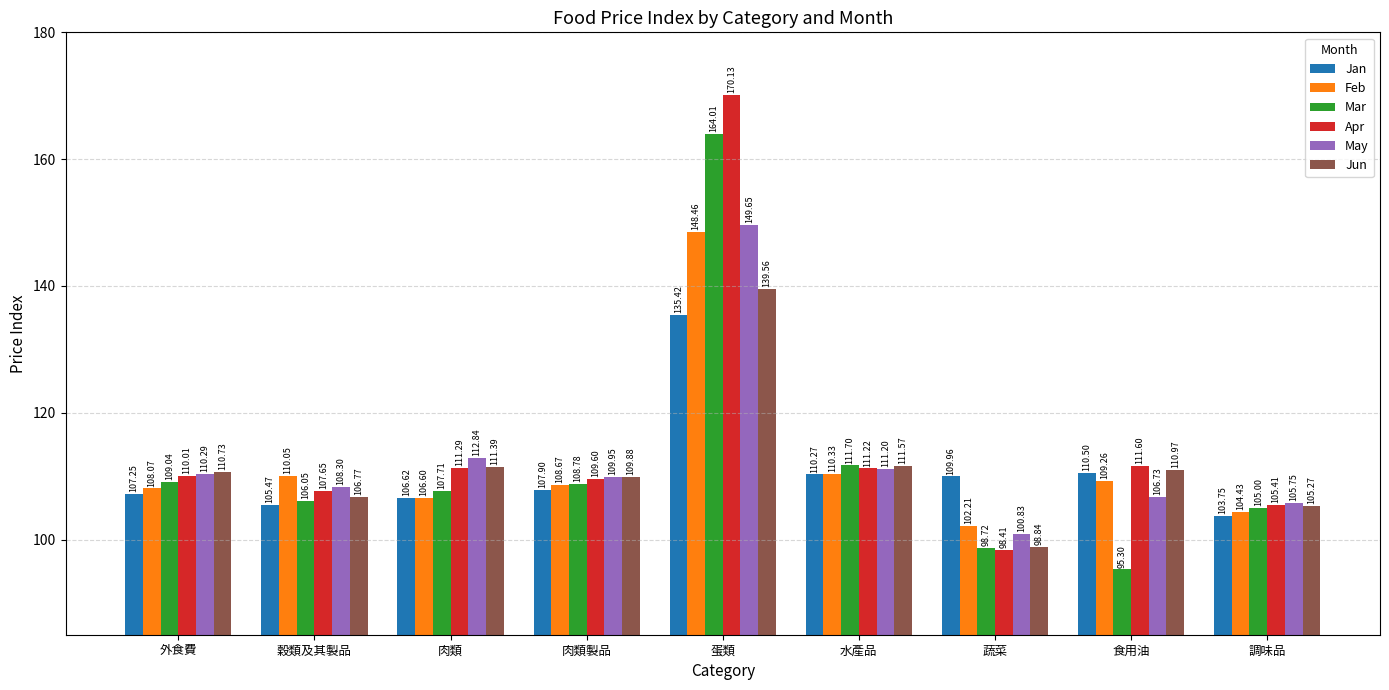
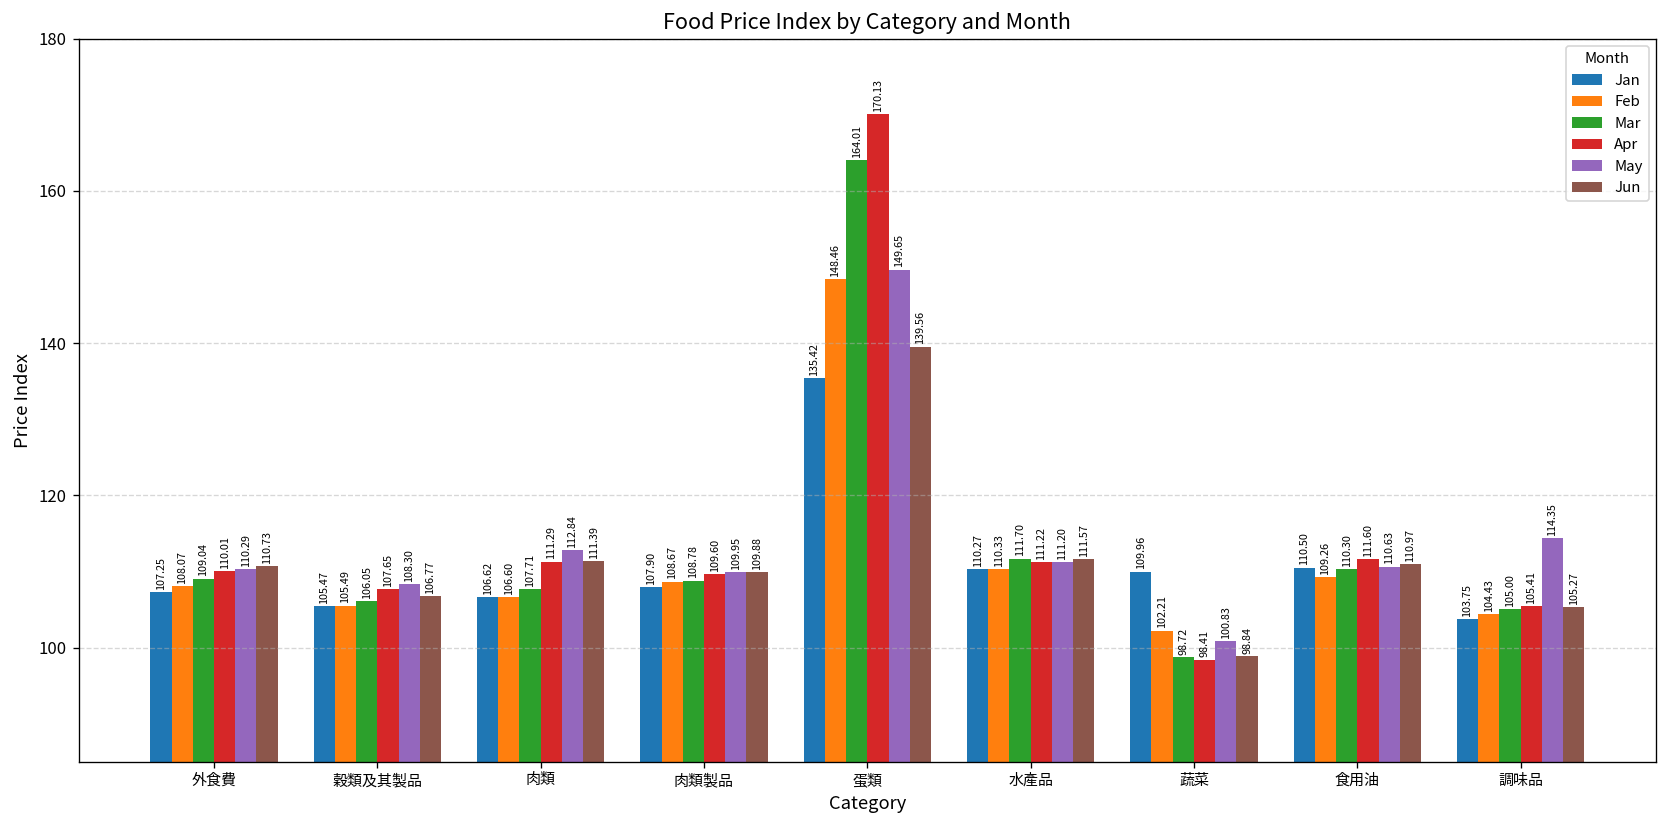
  {
    "Jan": {
      "外食費": 107.25,
      "穀類及其製品": 105.47,
      "肉類": 106.62,
      "肉類製品": 107.90,
      "蛋類": 135.42,
      "水產品": 110.27,
      "蔬菜": 109.96,
      "食用油": 110.50,
      "調味品": 103.75
    },
    "Feb": {
      "外食費": 108.07,
-     "穀類及其製品": 110.05,
+     "穀類及其製品": 105.49,
      "肉類": 106.60,
      "肉類製品": 108.67,
      "蛋類": 148.46,
      "水產品": 110.33,
      "蔬菜": 102.21,
      "食用油": 109.26,
      "調味品": 104.43
    },
    "Mar": {
      "外食費": 109.04,
      "穀類及其製品": 106.05,
      "肉類": 107.71,
      "肉類製品": 108.78,
      "蛋類": 164.01,
      "水產品": 111.70,
      "蔬菜": 98.72,
-     "食用油": 95.30,
+     "食用油": 110.30,
      "調味品": 105.00
    },
    "Apr": {
      "外食費": 110.01,
      "穀類及其製品": 107.65,
      "肉類": 111.29,
      "肉類製品": 109.60,
      "蛋類": 170.13,
      "水產品": 111.22,
      "蔬菜": 98.41,
      "食用油": 111.60,
      "調味品": 105.41
    },
    "May": {
      "外食費": 110.29,
      "穀類及其製品": 108.30,
      "肉類": 112.84,
      "肉類製品": 109.95,
      "蛋類": 149.65,
      "水產品": 111.20,
      "蔬菜": 100.83,
-     "食用油": 106.73,
-     "調味品": 105.75
+     "食用油": 110.63,
+     "調味品": 114.35
    },
    "Jun": {
      "外食費": 110.73,
      "穀類及其製品": 106.77,
      "肉類": 111.39,
      "肉類製品": 109.88,
      "蛋類": 139.56,
      "水產品": 111.57,
      "蔬菜": 98.84,
      "食用油": 110.97,
      "調味品": 105.27
    }
  }
